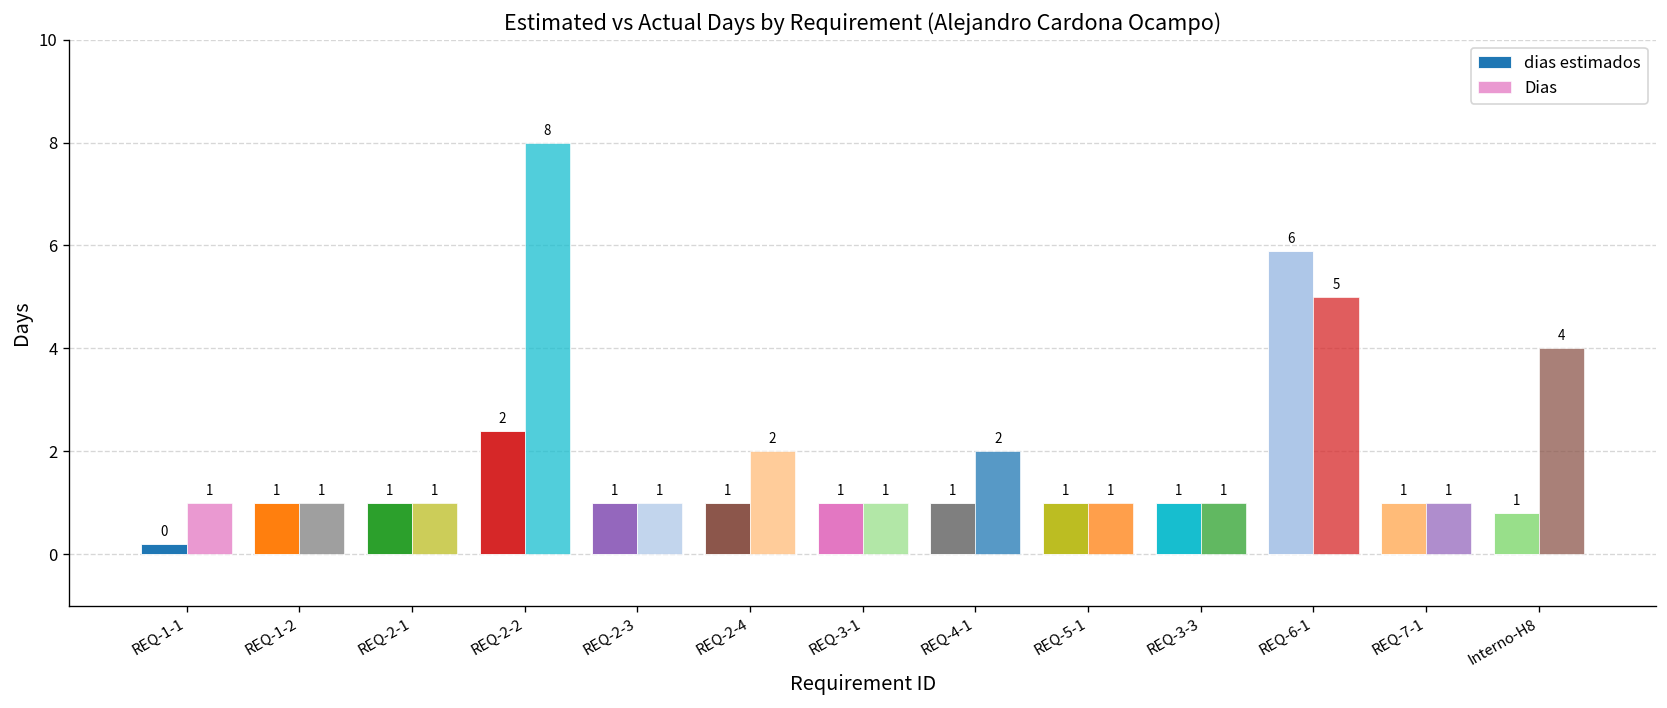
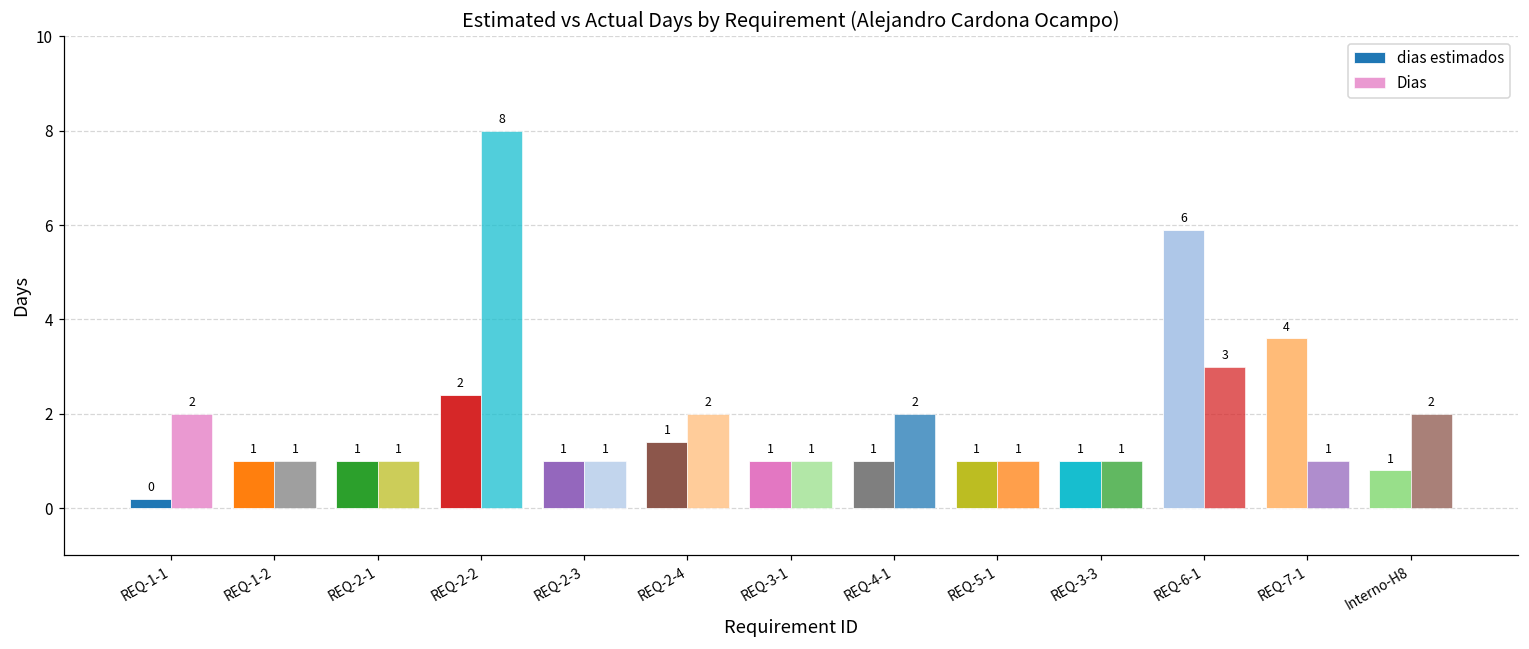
  {
    "dias estimados": {
      "REQ-1-1": 0,
      "REQ-1-2": 1,
      "REQ-2-1": 1,
      "REQ-2-2": 2,
      "REQ-2-3": 1,
-     "REQ-2-4": 1.0,
+     "REQ-2-4": 1.4,
      "REQ-3-1": 1,
      "REQ-4-1": 1,
      "REQ-5-1": 1,
      "REQ-3-3": 1,
      "REQ-6-1": 6,
-     "REQ-7-1": 1,
+     "REQ-7-1": 4,
      "Interno-H8": 1
    },
    "Dias": {
-     "REQ-1-1": 1,
+     "REQ-1-1": 2,
      "REQ-1-2": 1,
      "REQ-2-1": 1,
      "REQ-2-2": 8,
      "REQ-2-3": 1,
      "REQ-2-4": 2,
      "REQ-3-1": 1,
      "REQ-4-1": 2,
      "REQ-5-1": 1,
      "REQ-3-3": 1,
-     "REQ-6-1": 5,
+     "REQ-6-1": 3,
      "REQ-7-1": 1,
-     "Interno-H8": 4
+     "Interno-H8": 2
    }
  }
